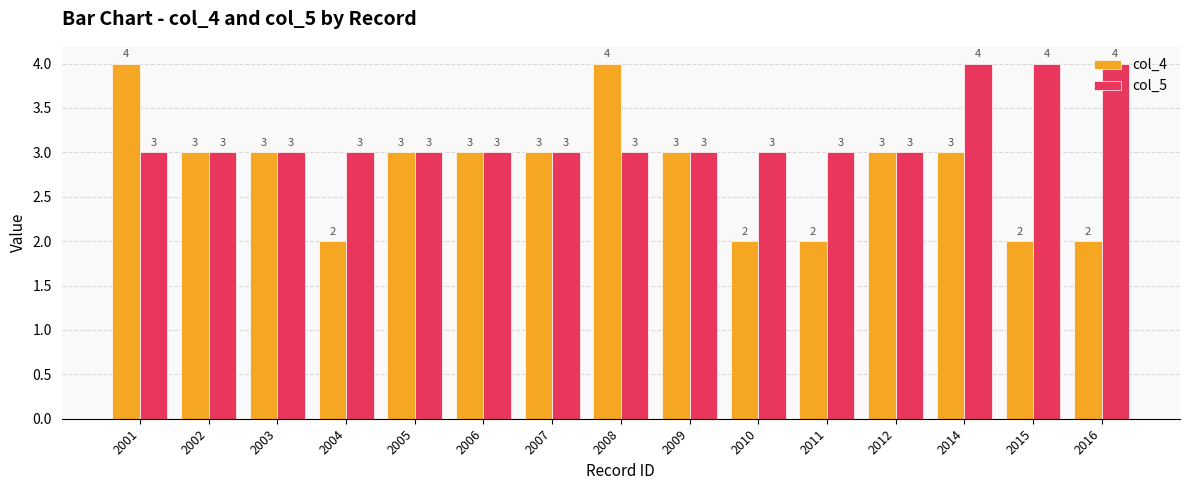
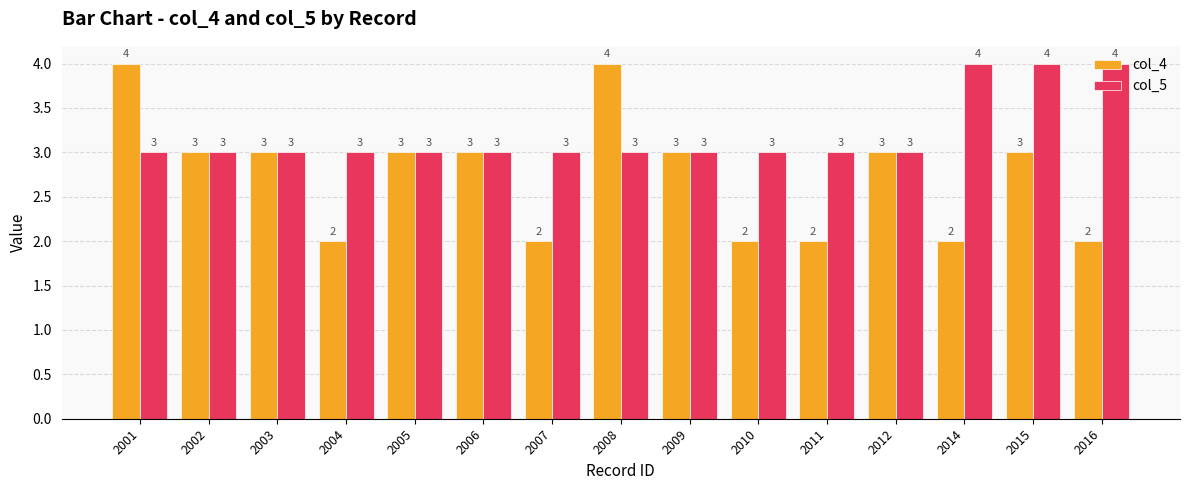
  {
    "col_4": {
      "2001": 4,
      "2002": 3,
      "2003": 3,
      "2004": 2,
      "2005": 3,
      "2006": 3,
-     "2007": 3,
+     "2007": 2,
      "2008": 4,
      "2009": 3,
      "2010": 2,
      "2011": 2,
      "2012": 3,
-     "2014": 3,
-     "2015": 2,
+     "2014": 2,
+     "2015": 3,
      "2016": 2
    },
    "col_5": {
      "2001": 3,
      "2002": 3,
      "2003": 3,
      "2004": 3,
      "2005": 3,
      "2006": 3,
      "2007": 3,
      "2008": 3,
      "2009": 3,
      "2010": 3,
      "2011": 3,
      "2012": 3,
      "2014": 4,
      "2015": 4,
      "2016": 4
    }
  }
